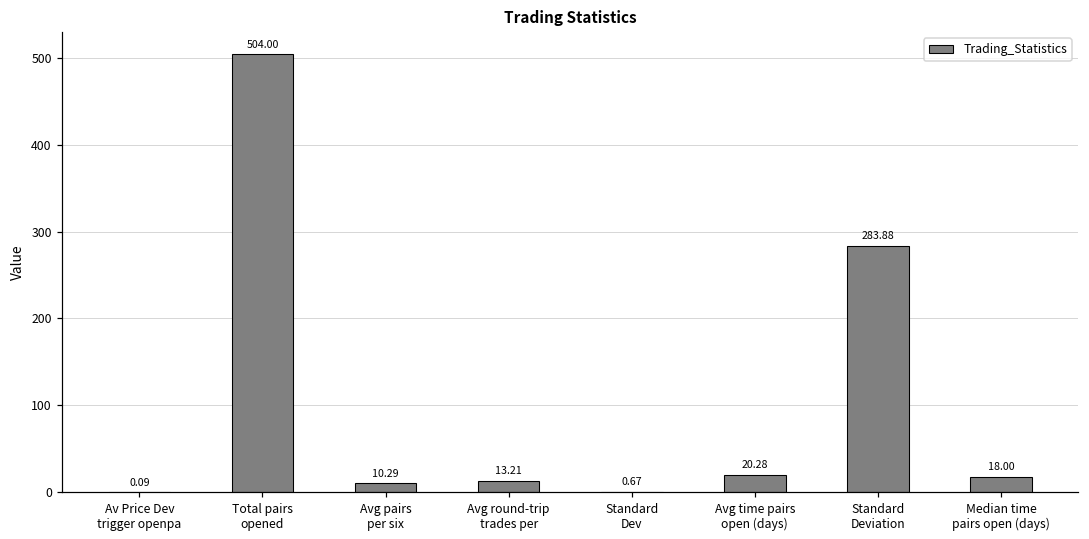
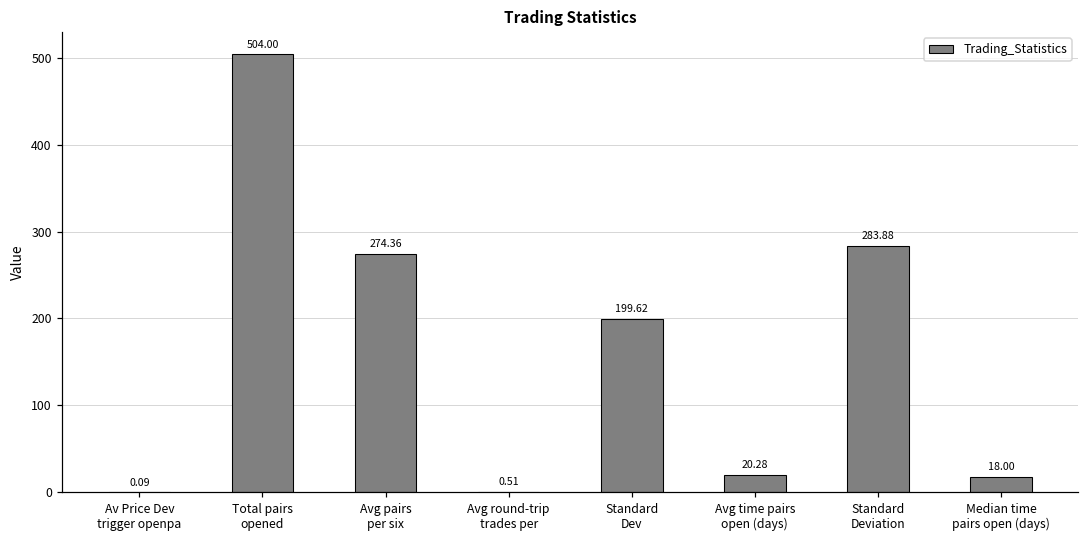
  {
    "Av Price Dev trigger openpa": 0.09,
    "Total pairs opened": 504.00,
-   "Avg pairs per six": 10.29,
-   "Avg round-trip trades per": 13.21,
-   "Standard Dev": 0.67,
+   "Avg pairs per six": 274.36,
+   "Avg round-trip trades per": 0.51,
+   "Standard Dev": 199.62,
    "Avg time pairs open (days)": 20.28,
    "Standard Deviation": 283.88,
    "Median time pairs open (days)": 18.00
  }
